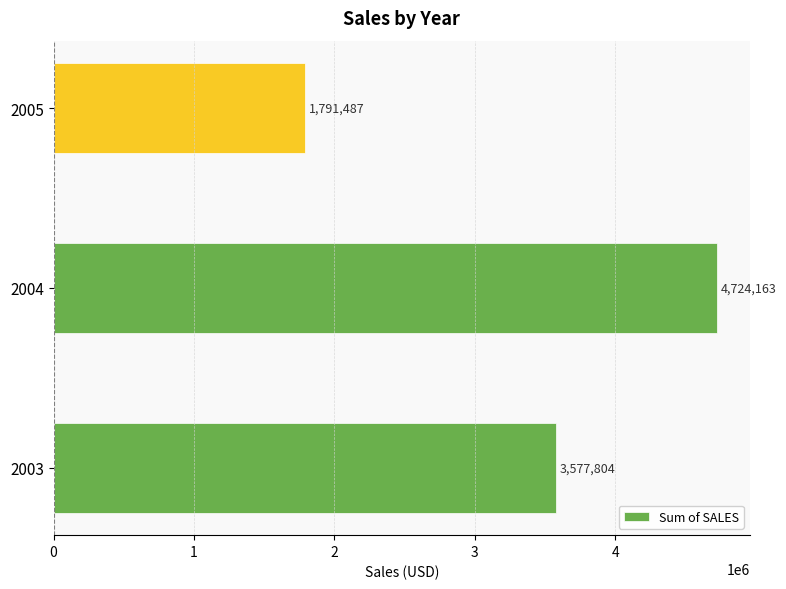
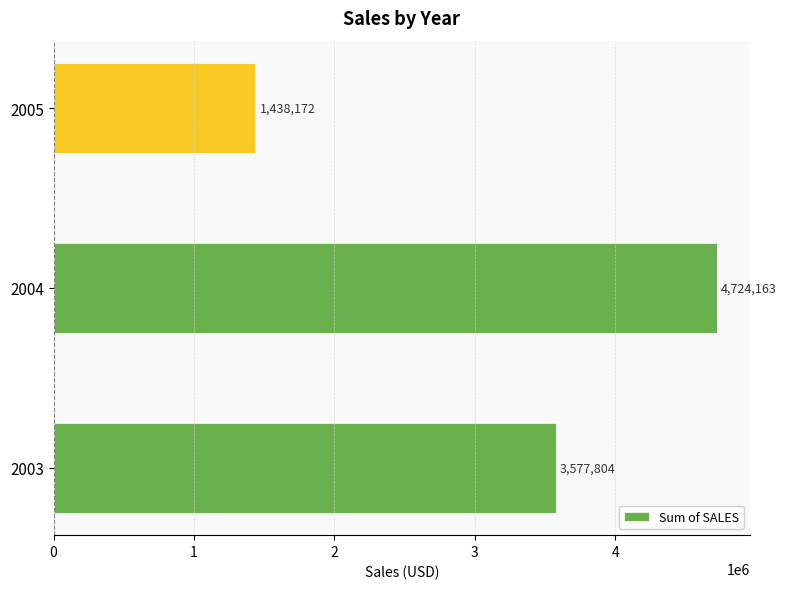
  {
-   "2005": "1,791,487",
+   "2005": "1,438,172",
    "2004": "4,724,163",
    "2003": "3,577,804"
  }
